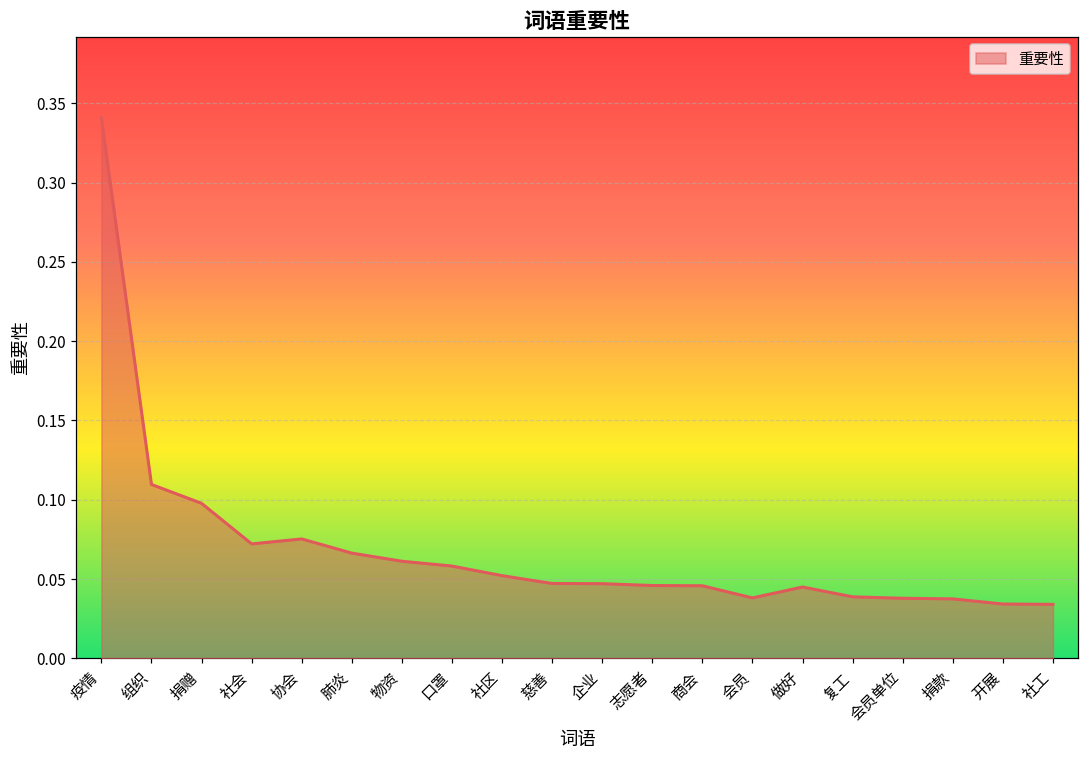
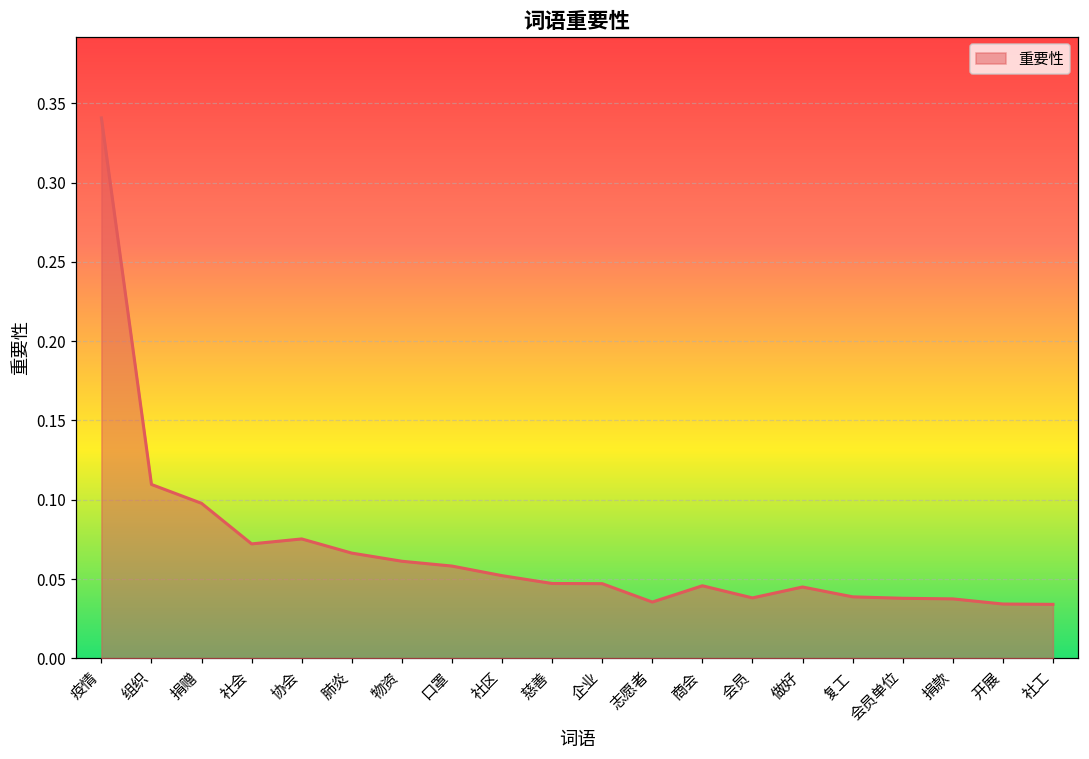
  {
    "疫情": 0.341,
    "组织": 0.110,
    "捐赠": 0.098,
    "社会": 0.072,
    "协会": 0.075,
    "肺炎": 0.066,
    "物资": 0.061,
    "口罩": 0.058,
    "社区": 0.052,
    "慈善": 0.047,
    "企业": 0.047,
-   "志愿者": 0.046,
+   "志愿者": 0.036,
    "商会": 0.046,
    "会员": 0.038,
    "做好": 0.045,
    "复工": 0.039,
    "会员单位": 0.038,
    "捐款": 0.038,
    "开展": 0.034,
    "社工": 0.034
  }
